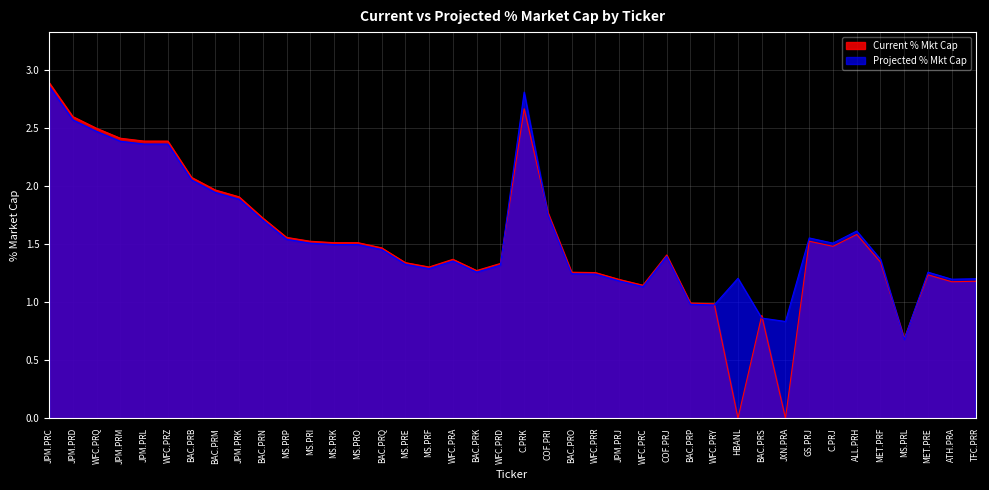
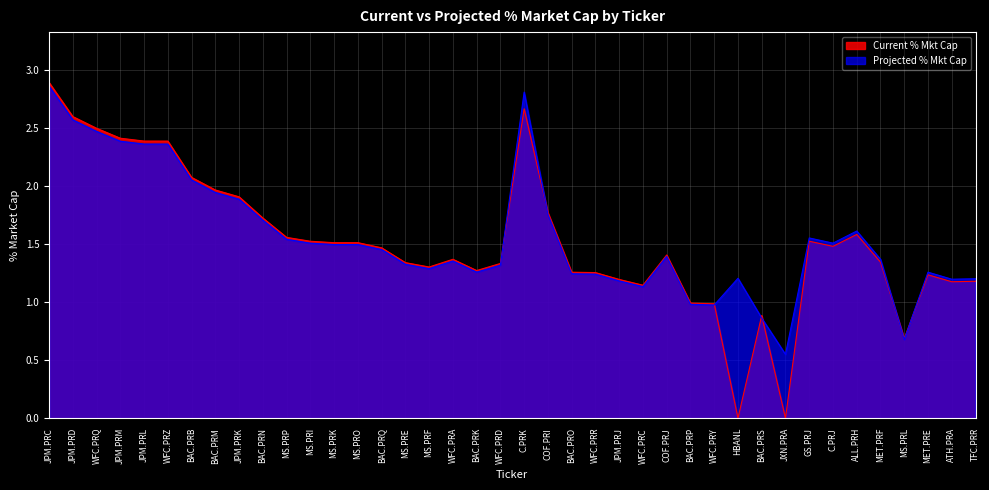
  {
    "Current % Mkt Cap": {
      "JPM.PRC": 2.90,
      "JPM.PRD": 2.60,
      "WFC.PRQ": 2.50,
      "JPM.PRM": 2.41,
      "JPM.PRL": 2.39,
      "WFC.PRZ": 2.39,
      "BAC.PRB": 2.08,
      "C.PRK": 2.67,
      "HBANL": 0.00,
      "JXN.PRA": 0.00,
      "GS.PRJ": 1.53,
      "C.PRJ": 1.48,
      "ALL.PRH": 1.59,
      "MET.PRF": 1.35,
      "MET.PRE": 1.24,
      "TFC.PRR": 1.18
    },
    "Projected % Mkt Cap": {
      "JPM.PRC": 2.86,
      "JPM.PRD": 2.57,
      "WFC.PRQ": 2.47,
      "JPM.PRM": 2.39,
      "JPM.PRL": 2.36,
      "WFC.PRZ": 2.36,
      "BAC.PRB": 2.06,
      "C.PRK": 2.81,
      "HBANL": 1.21,
-     "JXN.PRA": 0.83,
+     "JXN.PRA": 0.55,
      "GS.PRJ": 1.55,
      "C.PRJ": 1.51,
      "ALL.PRH": 1.61,
      "MET.PRF": 1.37,
      "MET.PRE": 1.26,
      "TFC.PRR": 1.20
    }
  }
